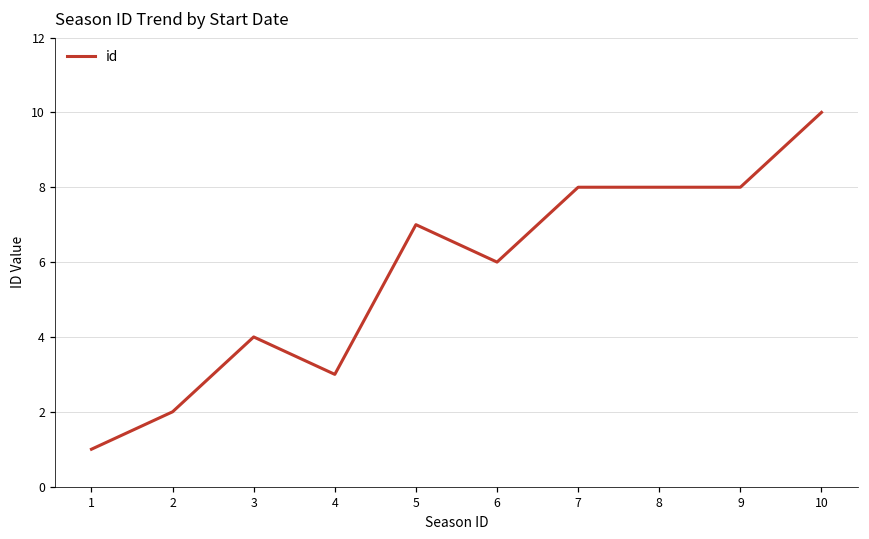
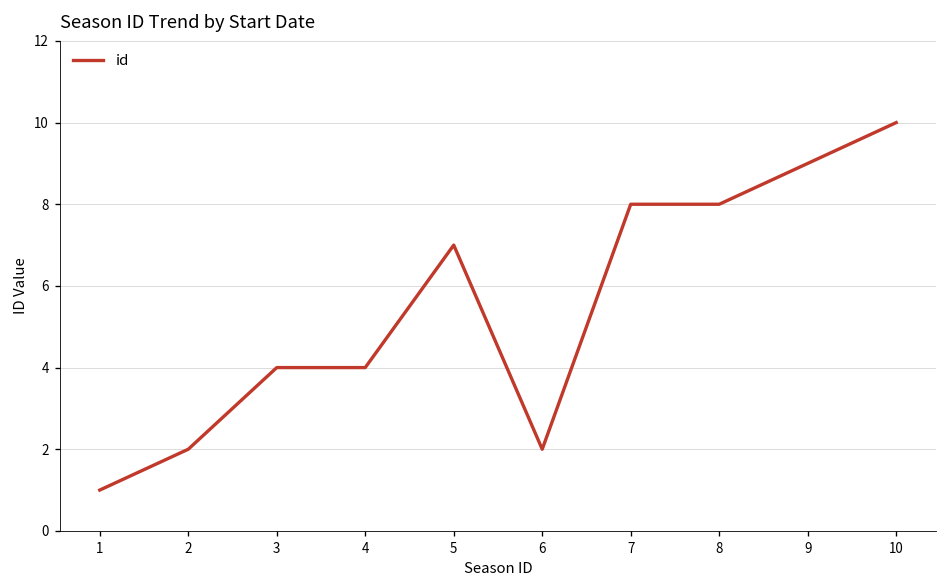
  {
    "1": 1,
    "2": 2,
    "3": 4,
-   "4": 3,
+   "4": 4,
    "5": 7,
-   "6": 6,
+   "6": 2,
    "7": 8,
    "8": 8,
-   "9": 8,
+   "9": 9,
    "10": 10
  }
